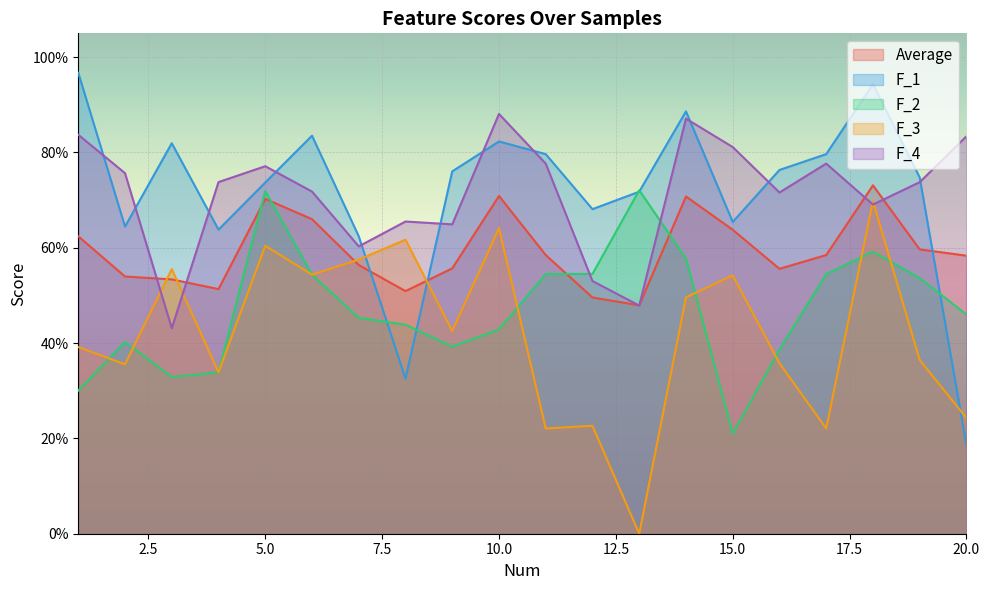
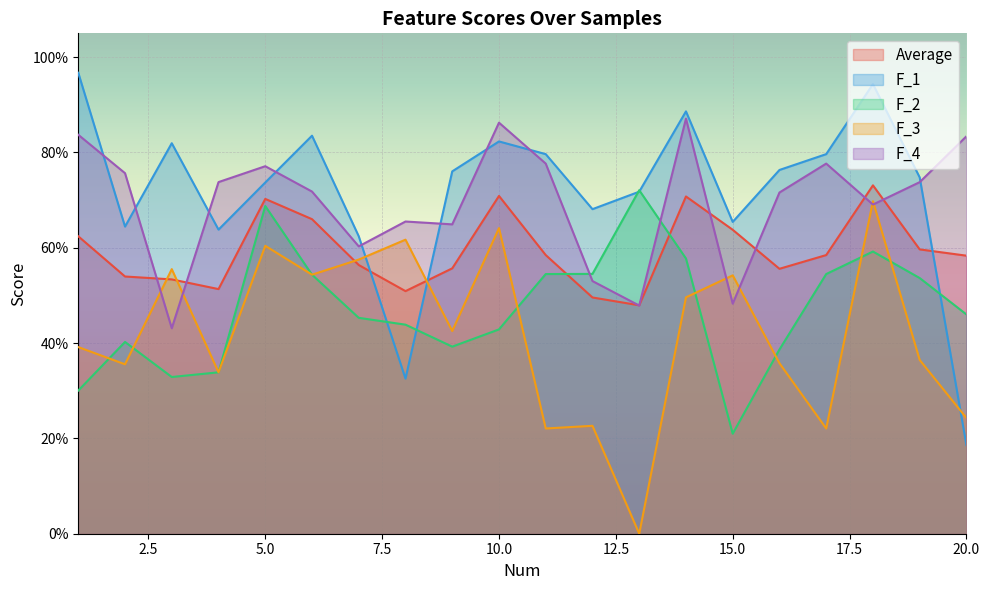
  {
    "F_1": {
      "5.0": "74%",
      "10.0": "82%",
      "15.0": "65%",
      "20.0": "19%"
    },
    "F_2": {
-     "5.0": "72%",
+     "5.0": "69%",
      "10.0": "43%",
      "15.0": "21%",
      "20.0": "46%"
    },
    "F_4": {
      "5.0": "77%",
-     "10.0": "88%",
-     "15.0": "81%",
+     "10.0": "86%",
+     "15.0": "48%",
      "20.0": "83%"
    }
  }
